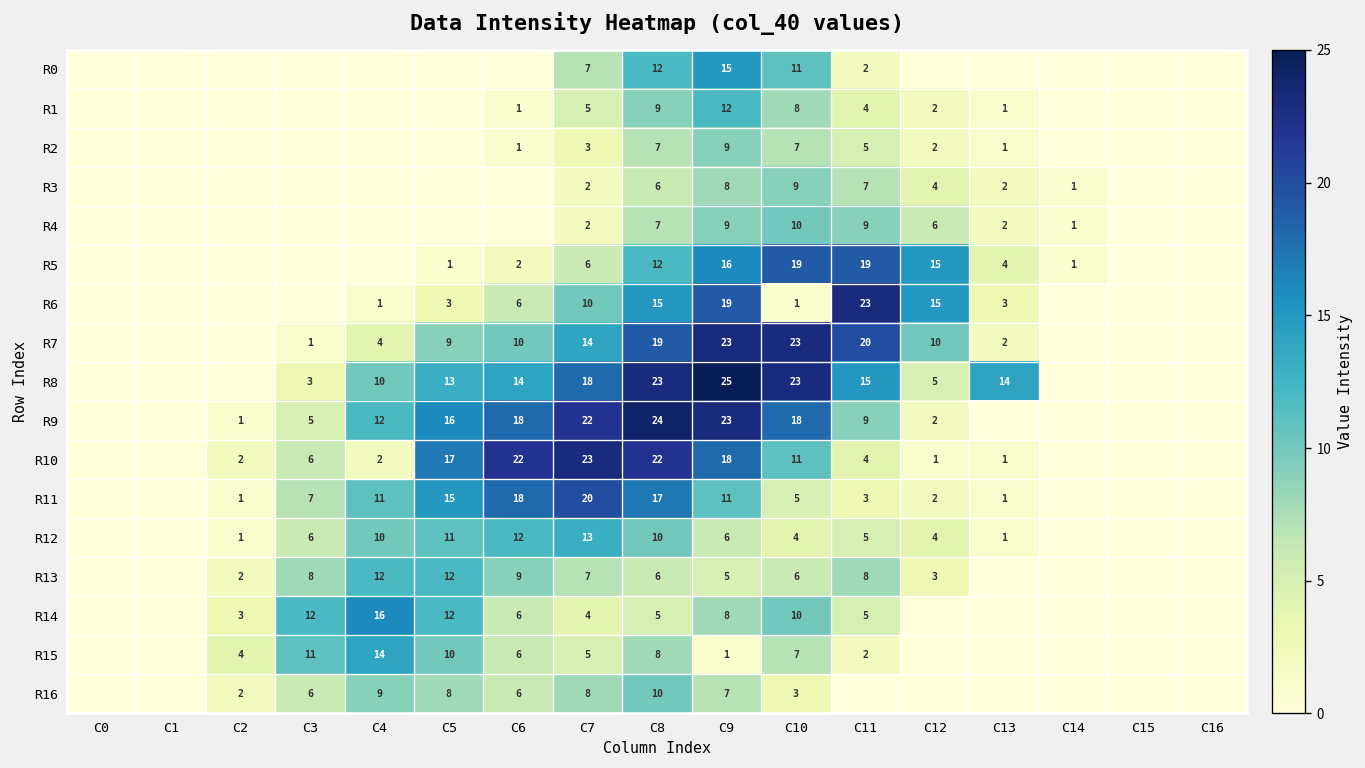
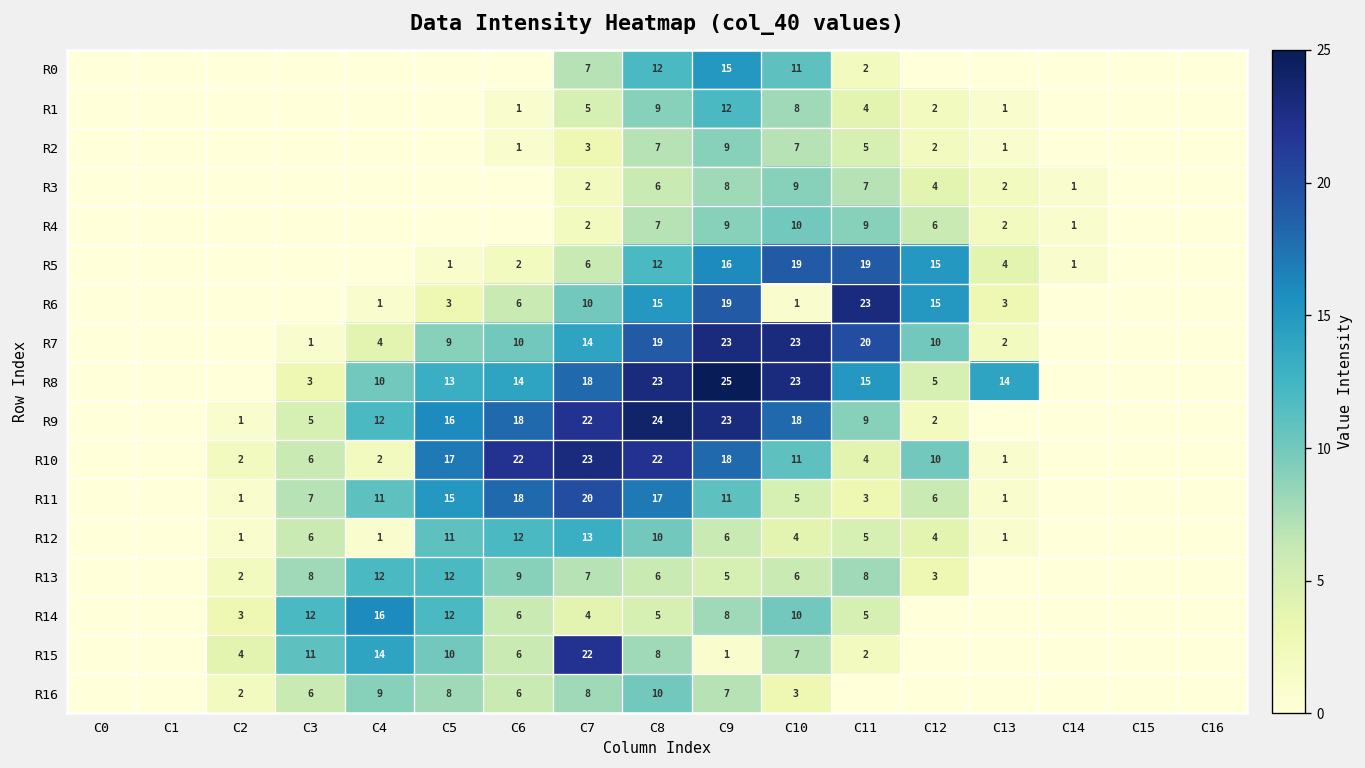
  {
    "R0": {
      "C7": 7,
      "C8": 12,
      "C9": 15,
      "C10": 11,
      "C11": 2
    },
    "R1": {
      "C6": 1,
      "C7": 5,
      "C8": 9,
      "C9": 12,
      "C10": 8,
      "C11": 4,
      "C12": 2,
      "C13": 1
    },
    "R2": {
      "C6": 1,
      "C7": 3,
      "C8": 7,
      "C9": 9,
      "C10": 7,
      "C11": 5,
      "C12": 2,
      "C13": 1
    },
    "R3": {
      "C7": 2,
      "C8": 6,
      "C9": 8,
      "C10": 9,
      "C11": 7,
      "C12": 4,
      "C13": 2,
      "C14": 1
    },
    "R4": {
      "C7": 2,
      "C8": 7,
      "C9": 9,
      "C10": 10,
      "C11": 9,
      "C12": 6,
      "C13": 2,
      "C14": 1
    },
    "R5": {
      "C5": 1,
      "C6": 2,
      "C7": 6,
      "C8": 12,
      "C9": 16,
      "C10": 19,
      "C11": 19,
      "C12": 15,
      "C13": 4,
      "C14": 1
    },
    "R6": {
      "C4": 1,
      "C5": 3,
      "C6": 6,
      "C7": 10,
      "C8": 15,
      "C9": 19,
      "C10": 1,
      "C11": 23,
      "C12": 15,
      "C13": 3
    },
    "R7": {
      "C3": 1,
      "C4": 4,
      "C5": 9,
      "C6": 10,
      "C7": 14,
      "C8": 19,
      "C9": 23,
      "C10": 23,
      "C11": 20,
      "C12": 10,
      "C13": 2
    },
    "R8": {
      "C3": 3,
      "C4": 10,
      "C5": 13,
      "C6": 14,
      "C7": 18,
      "C8": 23,
      "C9": 25,
      "C10": 23,
      "C11": 15,
      "C12": 5,
      "C13": 14
    },
    "R9": {
      "C2": 1,
      "C3": 5,
      "C4": 12,
      "C5": 16,
      "C6": 18,
      "C7": 22,
      "C8": 24,
      "C9": 23,
      "C10": 18,
      "C11": 9,
      "C12": 2
    },
    "R10": {
      "C2": 2,
      "C3": 6,
      "C4": 2,
      "C5": 17,
      "C6": 22,
      "C7": 23,
      "C8": 22,
      "C9": 18,
      "C10": 11,
      "C11": 4,
-     "C12": 1,
+     "C12": 10,
      "C13": 1
    },
    "R11": {
      "C2": 1,
      "C3": 7,
      "C4": 11,
      "C5": 15,
      "C6": 18,
      "C7": 20,
      "C8": 17,
      "C9": 11,
      "C10": 5,
      "C11": 3,
-     "C12": 2,
+     "C12": 6,
      "C13": 1
    },
    "R12": {
      "C2": 1,
      "C3": 6,
-     "C4": 10,
+     "C4": 1,
      "C5": 11,
      "C6": 12,
      "C7": 13,
      "C8": 10,
      "C9": 6,
      "C10": 4,
      "C11": 5,
      "C12": 4,
      "C13": 1
    },
    "R13": {
      "C2": 2,
      "C3": 8,
      "C4": 12,
      "C5": 12,
      "C6": 9,
      "C7": 7,
      "C8": 6,
      "C9": 5,
      "C10": 6,
      "C11": 8,
      "C12": 3
    },
    "R14": {
      "C2": 3,
      "C3": 12,
      "C4": 16,
      "C5": 12,
      "C6": 6,
      "C7": 4,
      "C8": 5,
      "C9": 8,
      "C10": 10,
      "C11": 5
    },
    "R15": {
      "C2": 4,
      "C3": 11,
      "C4": 14,
      "C5": 10,
      "C6": 6,
-     "C7": 5,
+     "C7": 22,
      "C8": 8,
      "C9": 1,
      "C10": 7,
      "C11": 2
    },
    "R16": {
      "C2": 2,
      "C3": 6,
      "C4": 9,
      "C5": 8,
      "C6": 6,
      "C7": 8,
      "C8": 10,
      "C9": 7,
      "C10": 3
    }
  }
